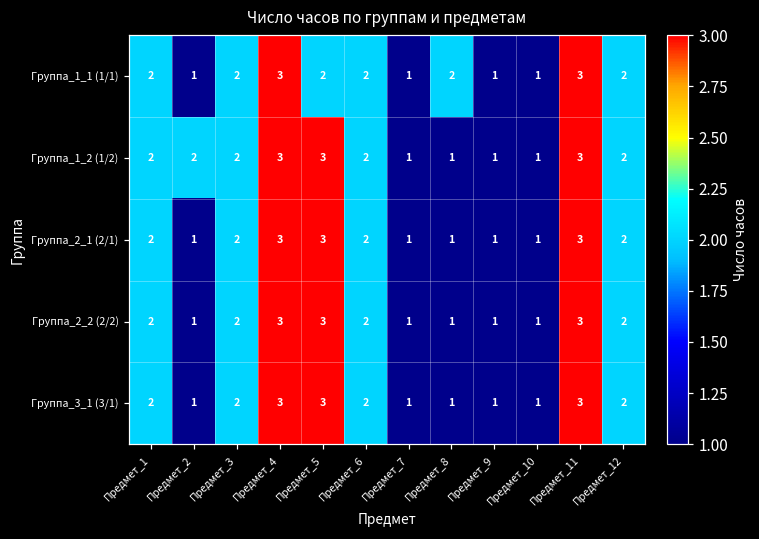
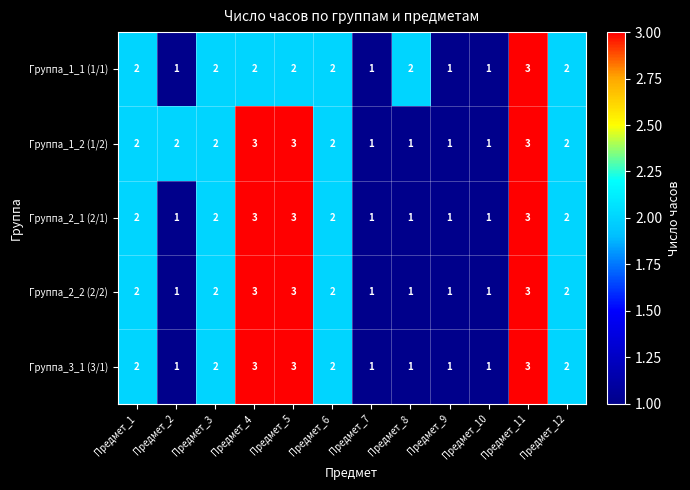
  {
    "Группа_1_1 (1/1)": {
      "Предмет_1": 2,
      "Предмет_2": 1,
      "Предмет_3": 2,
-     "Предмет_4": 3,
+     "Предмет_4": 2,
      "Предмет_5": 2,
      "Предмет_6": 2,
      "Предмет_7": 1,
      "Предмет_8": 2,
      "Предмет_9": 1,
      "Предмет_10": 1,
      "Предмет_11": 3,
      "Предмет_12": 2
    },
    "Группа_1_2 (1/2)": {
      "Предмет_1": 2,
      "Предмет_2": 2,
      "Предмет_3": 2,
      "Предмет_4": 3,
      "Предмет_5": 3,
      "Предмет_6": 2,
      "Предмет_7": 1,
      "Предмет_8": 1,
      "Предмет_9": 1,
      "Предмет_10": 1,
      "Предмет_11": 3,
      "Предмет_12": 2
    },
    "Группа_2_1 (2/1)": {
      "Предмет_1": 2,
      "Предмет_2": 1,
      "Предмет_3": 2,
      "Предмет_4": 3,
      "Предмет_5": 3,
      "Предмет_6": 2,
      "Предмет_7": 1,
      "Предмет_8": 1,
      "Предмет_9": 1,
      "Предмет_10": 1,
      "Предмет_11": 3,
      "Предмет_12": 2
    },
    "Группа_2_2 (2/2)": {
      "Предмет_1": 2,
      "Предмет_2": 1,
      "Предмет_3": 2,
      "Предмет_4": 3,
      "Предмет_5": 3,
      "Предмет_6": 2,
      "Предмет_7": 1,
      "Предмет_8": 1,
      "Предмет_9": 1,
      "Предмет_10": 1,
      "Предмет_11": 3,
      "Предмет_12": 2
    },
    "Группа_3_1 (3/1)": {
      "Предмет_1": 2,
      "Предмет_2": 1,
      "Предмет_3": 2,
      "Предмет_4": 3,
      "Предмет_5": 3,
      "Предмет_6": 2,
      "Предмет_7": 1,
      "Предмет_8": 1,
      "Предмет_9": 1,
      "Предмет_10": 1,
      "Предмет_11": 3,
      "Предмет_12": 2
    }
  }
